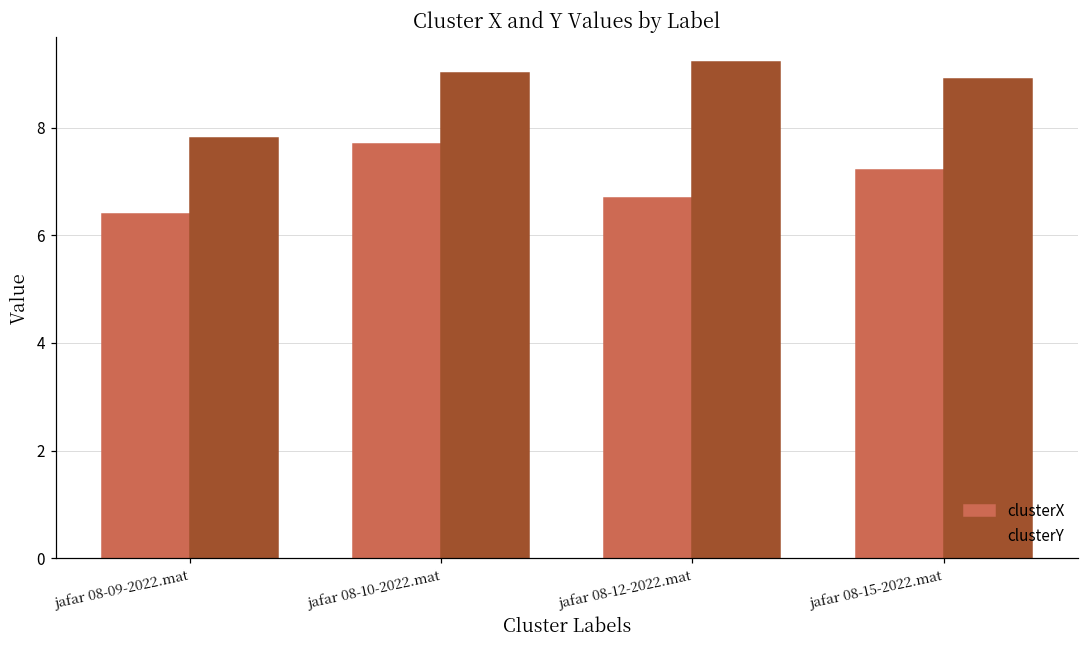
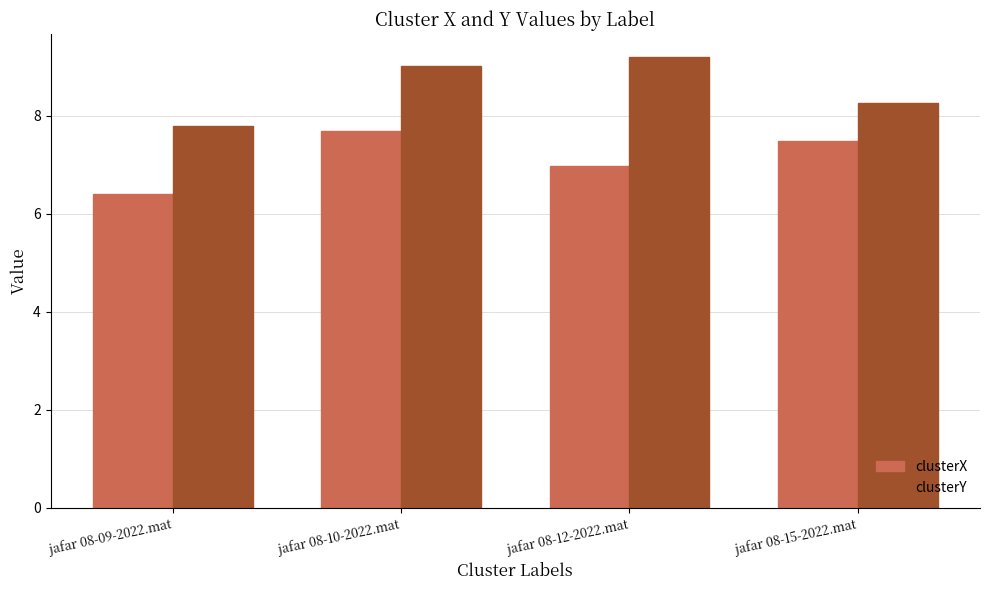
  {
    "clusterX": {
      "jafar 08-09-2022.mat": 6.4,
      "jafar 08-10-2022.mat": 7.7,
-     "jafar 08-12-2022.mat": 6.7,
-     "jafar 08-15-2022.mat": 7.2
+     "jafar 08-12-2022.mat": 7.0,
+     "jafar 08-15-2022.mat": 7.5
    },
    "clusterY": {
      "jafar 08-09-2022.mat": 7.8,
      "jafar 08-10-2022.mat": 9.0,
      "jafar 08-12-2022.mat": 9.2,
-     "jafar 08-15-2022.mat": 8.9
+     "jafar 08-15-2022.mat": 8.3
    }
  }
